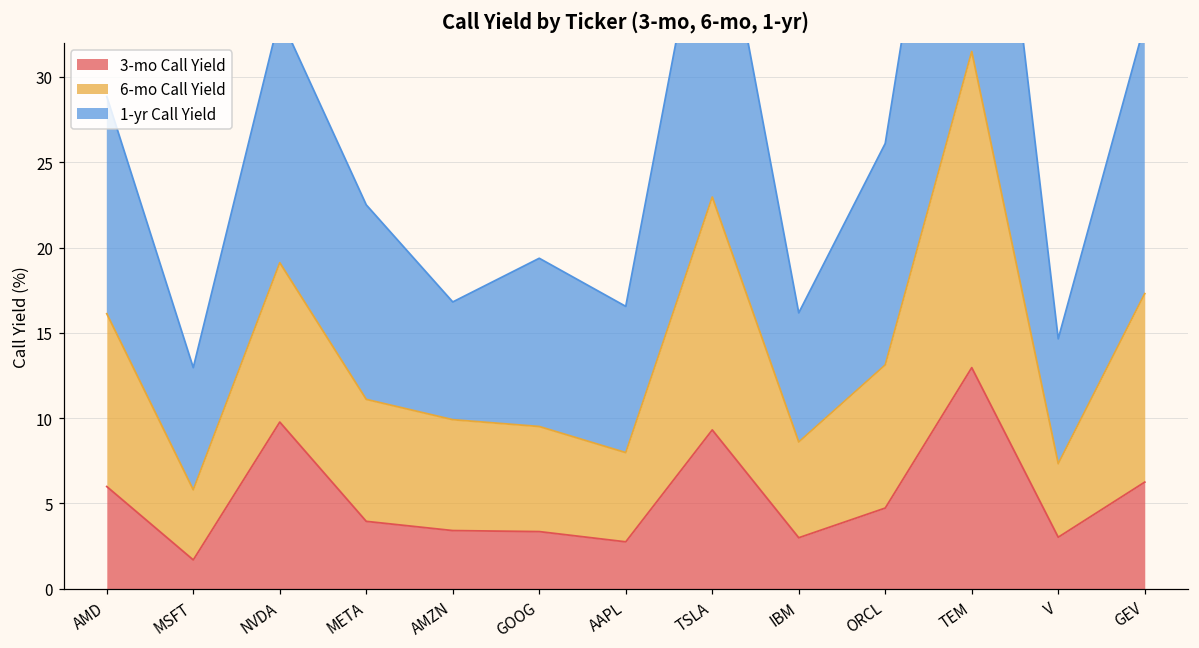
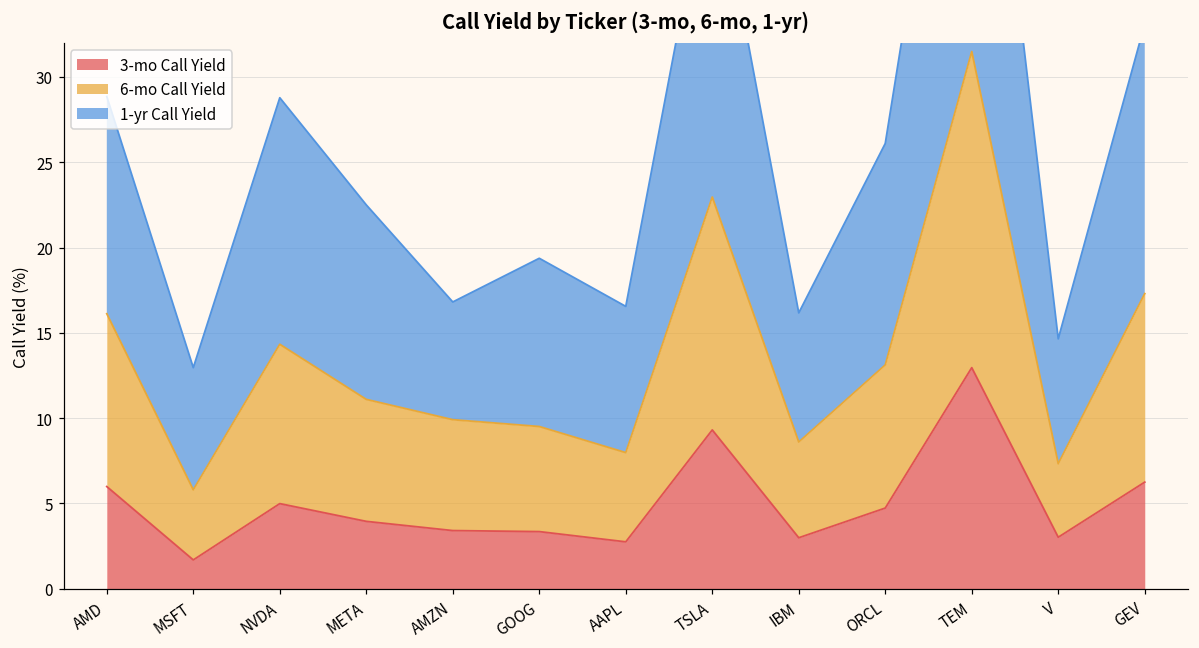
  {
    "3-mo Call Yield": {
      "AMD": 6.0,
      "MSFT": 1.7,
-     "NVDA": 9.8,
+     "NVDA": 5.0,
      "META": 4.0,
      "AMZN": 3.4,
      "GOOG": 3.4,
      "AAPL": 2.8,
      "TSLA": 9.3,
      "IBM": 3.0,
      "ORCL": 4.7,
      "TEM": 13.0,
      "V": 3.0,
      "GEV": 6.3
    },
    "6-mo Call Yield": {
      "AMD": 10.1,
      "MSFT": 4.1,
      "NVDA": 9.3,
      "META": 7.2,
      "AMZN": 6.5,
      "GOOG": 6.2,
      "AAPL": 5.2,
      "TSLA": 13.7,
      "IBM": 5.6,
      "ORCL": 8.4,
      "TEM": 18.5,
      "V": 4.3,
      "GEV": 11.1
    },
    "1-yr Call Yield": {
      "MSFT": 7.2,
      "META": 11.4,
      "AMZN": 6.9,
      "GOOG": 9.9,
      "AAPL": 8.6,
      "IBM": 7.6,
      "ORCL": 13.0,
      "V": 7.3
    }
  }
